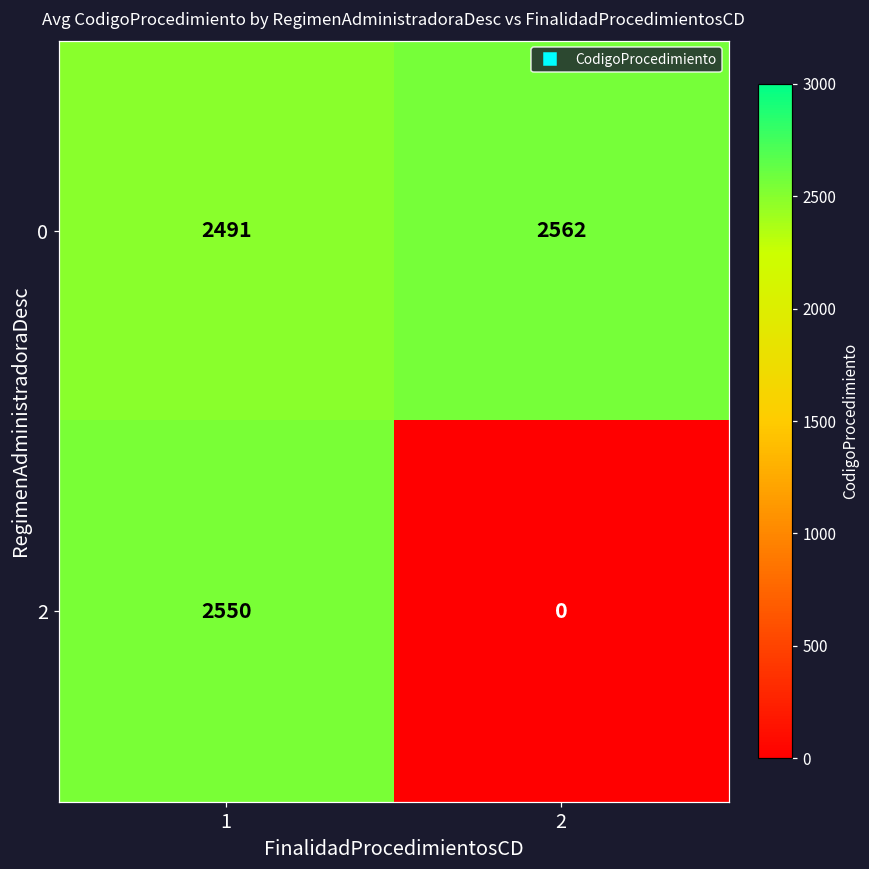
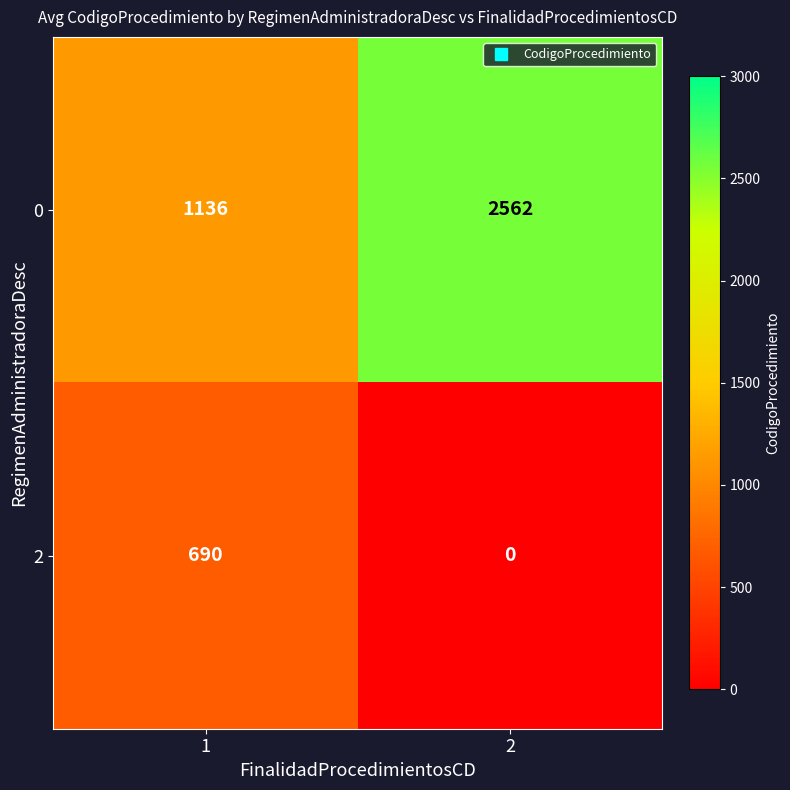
  {
    "0": {
-     "1": 2491,
+     "1": 1136,
      "2": 2562
    },
    "2": {
-     "1": 2550,
+     "1": 690,
      "2": 0
    }
  }
